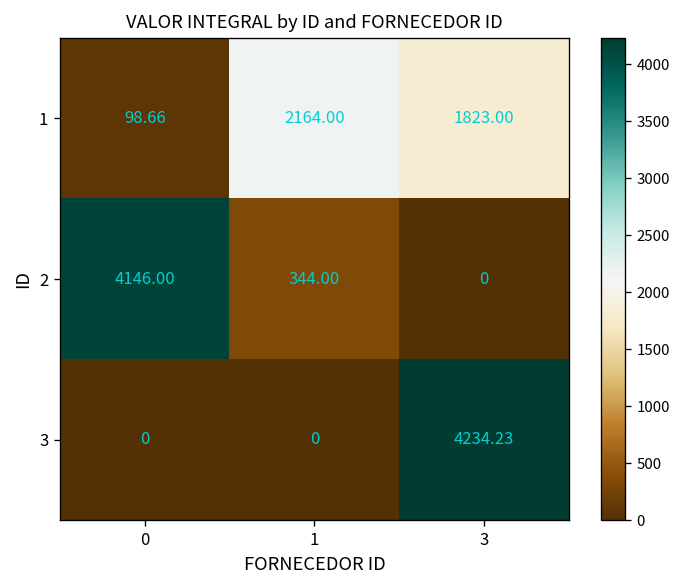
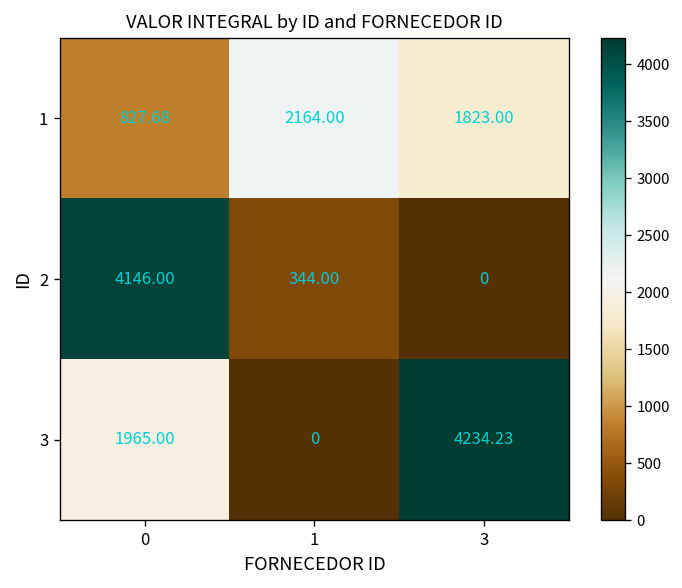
  {
    "1": {
-     "0": 98.66,
+     "0": 827.68,
      "1": 2164.00,
      "3": 1823.00
    },
    "2": {
      "0": 4146.00,
      "1": 344.00,
      "3": 0
    },
    "3": {
-     "0": 0,
+     "0": 1965.00,
      "1": 0,
      "3": 4234.23
    }
  }
